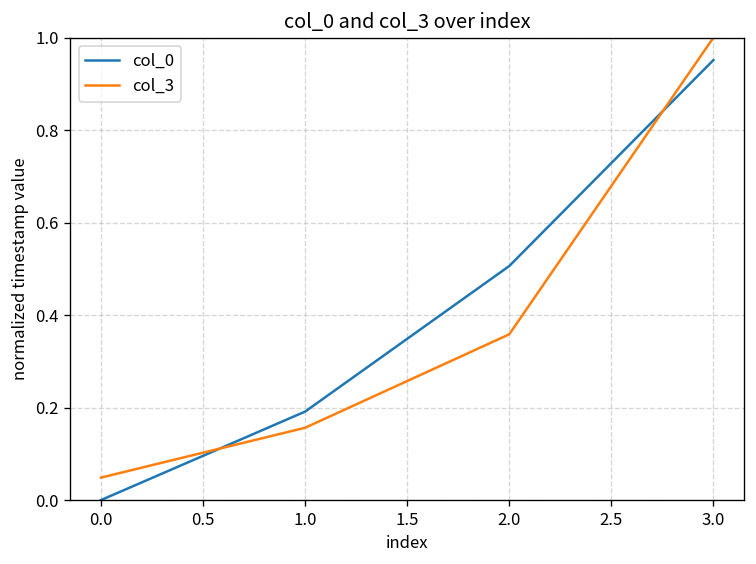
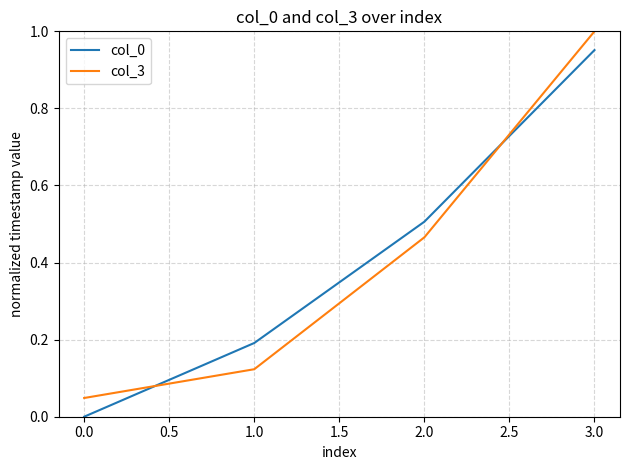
  {
    "col_0": {
      "0.0": 0.00,
      "1.0": 0.19,
      "2.0": 0.51,
      "3.0": 0.95
    },
    "col_3": {
      "0.0": 0.05,
-     "1.0": 0.16,
-     "2.0": 0.36,
+     "1.0": 0.12,
+     "2.0": 0.47,
      "3.0": 1.00
    }
  }
